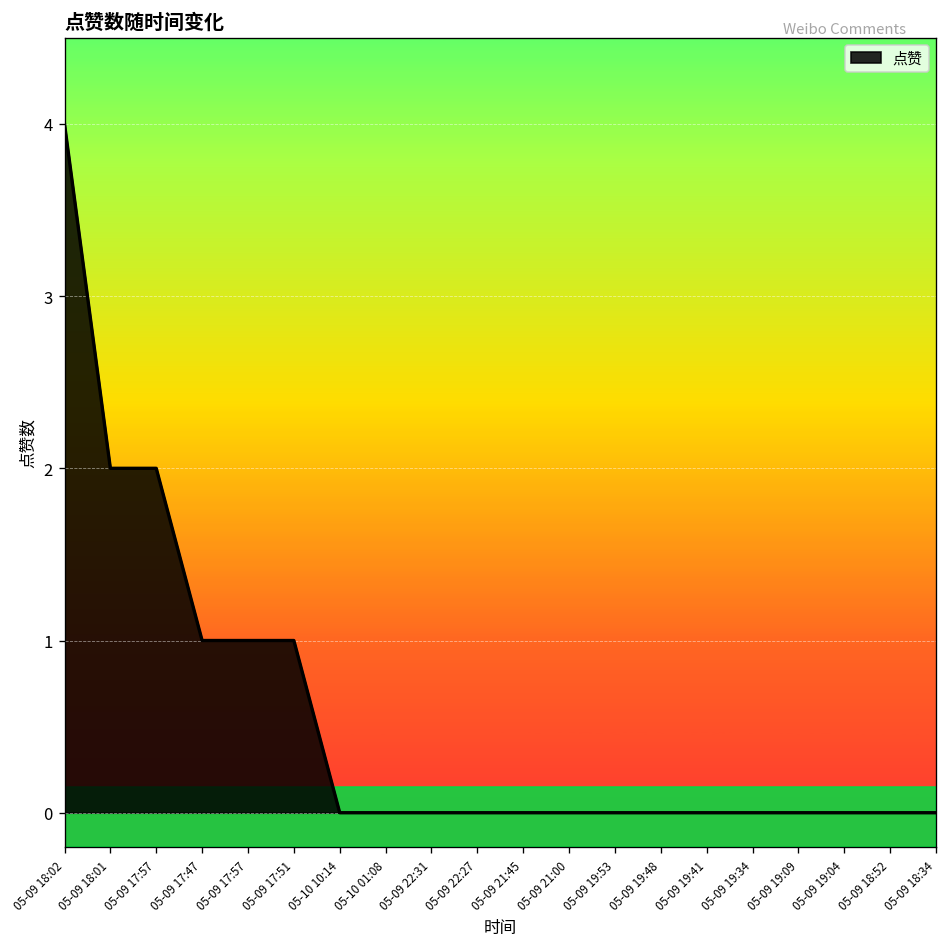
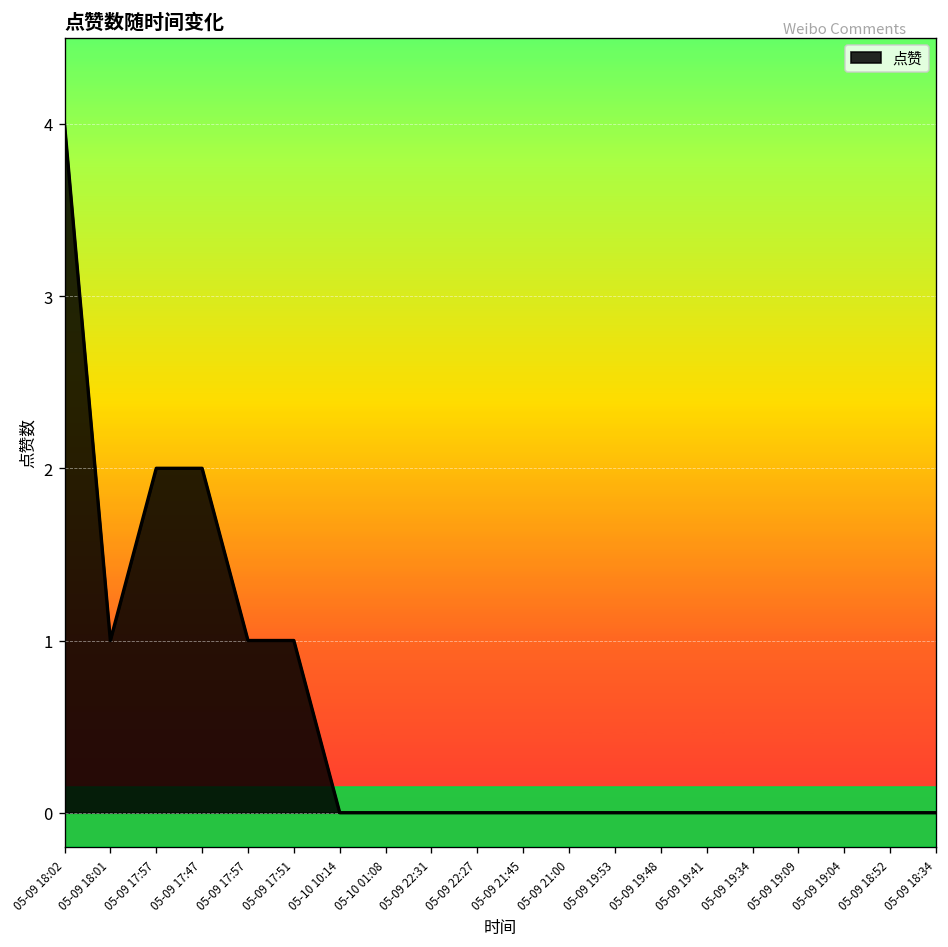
  {
    "05-09 18:02": 4,
-   "05-09 18:01": 2,
-   "05-09 17:47": 1,
+   "05-09 18:01": 1,
+   "05-09 17:47": 2,
    "05-09 17:51": 1
  }
